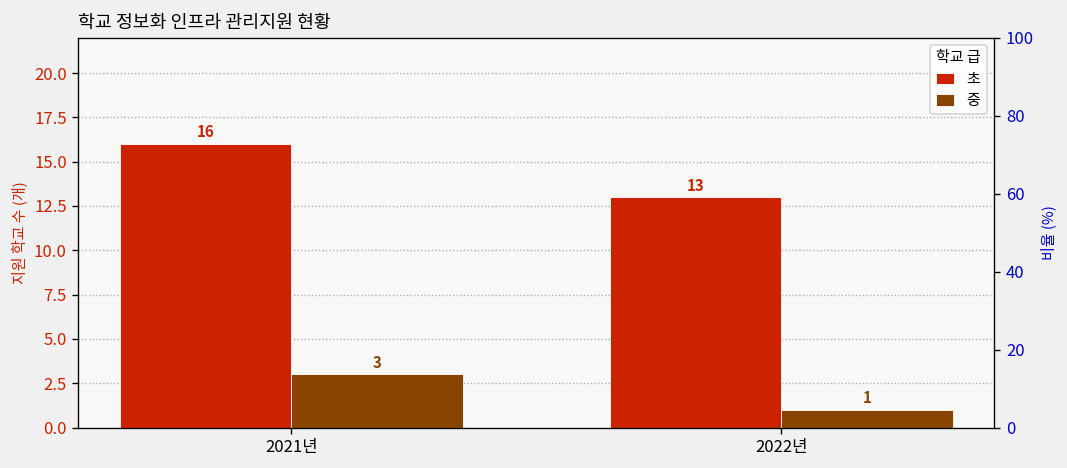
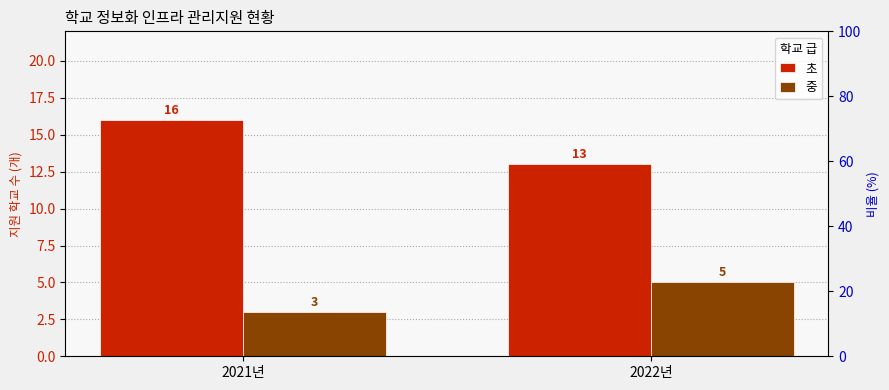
  {
    "초": {
      "2021년": 16,
      "2022년": 13
    },
    "중": {
      "2021년": 3,
-     "2022년": 1
+     "2022년": 5
    }
  }
